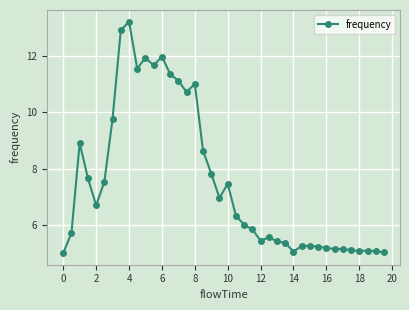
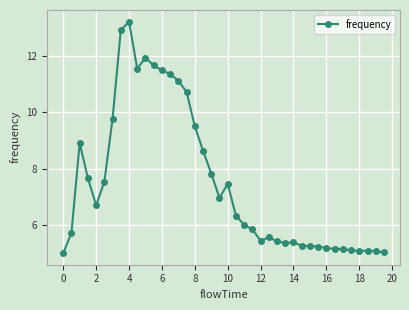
  {
    "0": 5.0,
    "2": 6.7,
    "4": 13.2,
-   "6": 12.0,
-   "8": 11.0,
+   "6": 11.5,
+   "8": 9.5,
    "10": 7.5,
    "12": 5.4,
-   "14": 5.1,
+   "14": 5.4,
    "16": 5.2,
    "18": 5.1
  }
